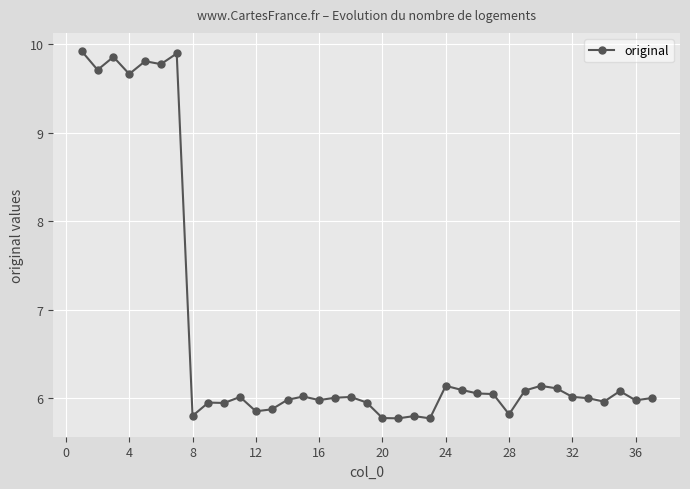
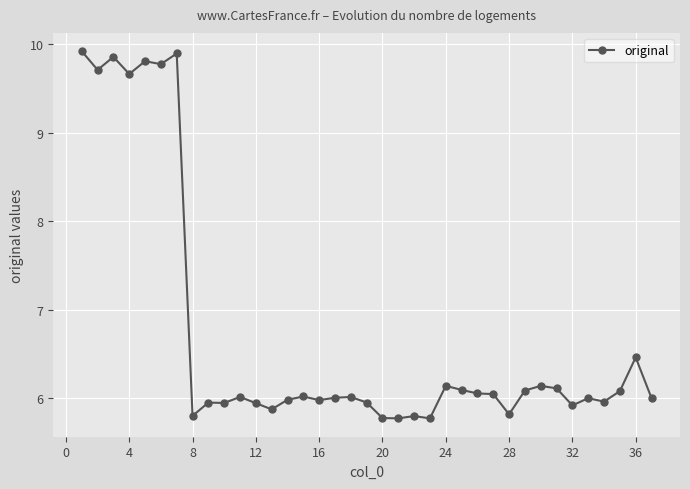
  {
    "4": 9.7,
    "8": 5.8,
-   "12": 5.85,
+   "12": 5.94,
    "16": 6.0,
    "20": 5.8,
    "24": 6.1,
    "28": 5.8,
-   "32": 6.0,
-   "36": 6.0
+   "32": 5.9,
+   "36": 6.5
  }
